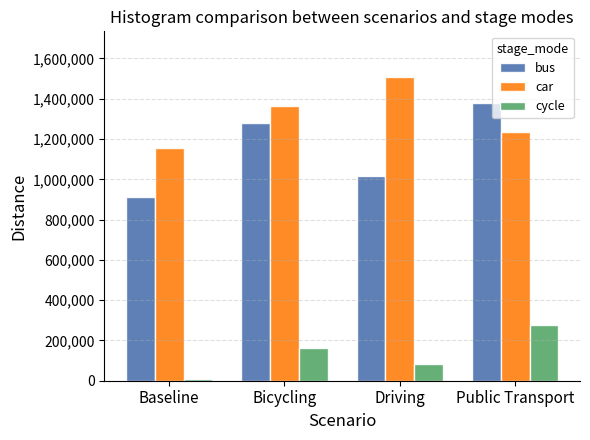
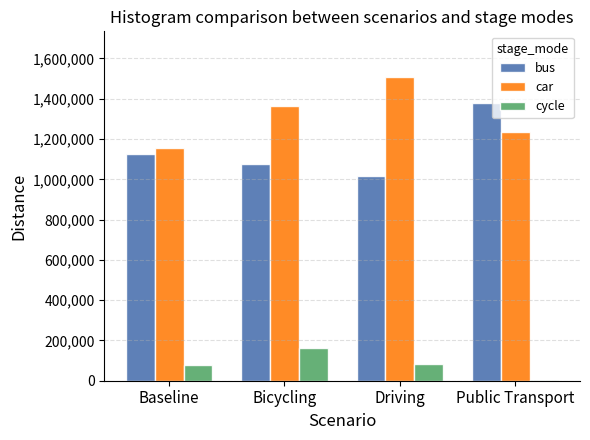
  {
    "bus": {
-     "Baseline": "910,000",
-     "Bicycling": "1,280,000",
+     "Baseline": "1,130,000",
+     "Bicycling": "1,080,000",
      "Driving": "1,020,000",
      "Public Transport": "1,380,000"
    },
    "car": {
      "Baseline": "1,160,000",
      "Bicycling": "1,360,000",
      "Driving": "1,510,000",
      "Public Transport": "1,240,000"
    },
    "cycle": {
-     "Baseline": "10,000",
+     "Baseline": "80,000",
      "Bicycling": "160,000",
      "Driving": "80,000",
-     "Public Transport": "280,000"
+     "Public Transport": "10,000"
    }
  }
